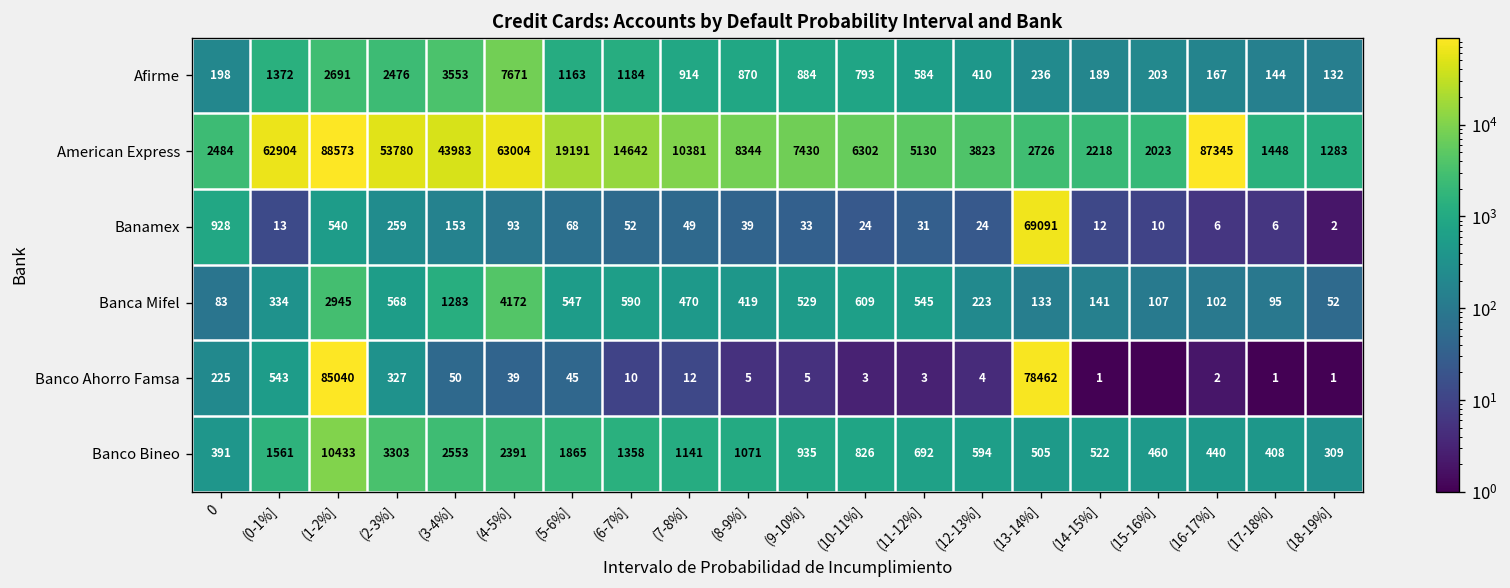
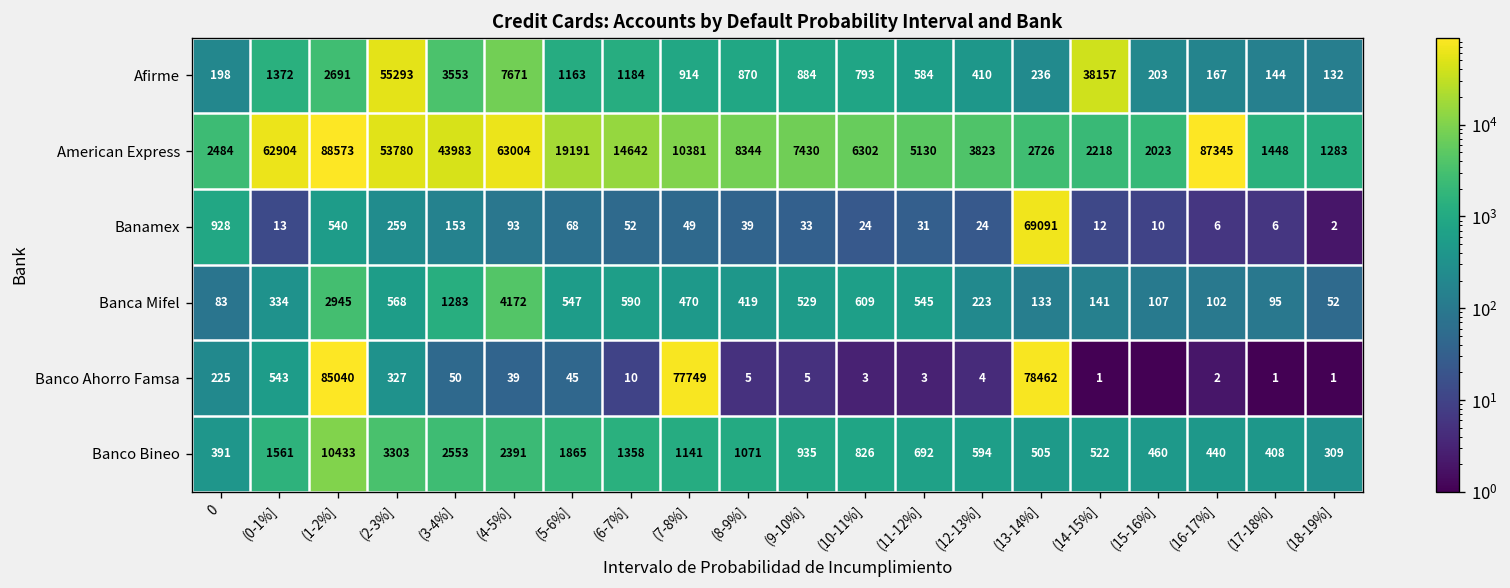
  {
    "Afirme": {
      "0": 198,
      "(0-1%]": 1372,
      "(1-2%]": 2691,
-     "(2-3%]": 2476,
+     "(2-3%]": 55293,
      "(3-4%]": 3553,
      "(4-5%]": 7671,
      "(5-6%]": 1163,
      "(6-7%]": 1184,
      "(7-8%]": 914,
      "(8-9%]": 870,
      "(9-10%]": 884,
      "(10-11%]": 793,
      "(11-12%]": 584,
      "(12-13%]": 410,
      "(13-14%]": 236,
-     "(14-15%]": 189,
+     "(14-15%]": 38157,
      "(15-16%]": 203,
      "(16-17%]": 167,
      "(17-18%]": 144,
      "(18-19%]": 132
    },
    "American Express": {
      "0": 2484,
      "(0-1%]": 62904,
      "(1-2%]": 88573,
      "(2-3%]": 53780,
      "(3-4%]": 43983,
      "(4-5%]": 63004,
      "(5-6%]": 19191,
      "(6-7%]": 14642,
      "(7-8%]": 10381,
      "(8-9%]": 8344,
      "(9-10%]": 7430,
      "(10-11%]": 6302,
      "(11-12%]": 5130,
      "(12-13%]": 3823,
      "(13-14%]": 2726,
      "(14-15%]": 2218,
      "(15-16%]": 2023,
      "(16-17%]": 87345,
      "(17-18%]": 1448,
      "(18-19%]": 1283
    },
    "Banamex": {
      "0": 928,
      "(0-1%]": 13,
      "(1-2%]": 540,
      "(2-3%]": 259,
      "(3-4%]": 153,
      "(4-5%]": 93,
      "(5-6%]": 68,
      "(6-7%]": 52,
      "(7-8%]": 49,
      "(8-9%]": 39,
      "(9-10%]": 33,
      "(10-11%]": 24,
      "(11-12%]": 31,
      "(12-13%]": 24,
      "(13-14%]": 69091,
      "(14-15%]": 12,
      "(15-16%]": 10,
      "(16-17%]": 6,
      "(17-18%]": 6,
      "(18-19%]": 2
    },
    "Banca Mifel": {
      "0": 83,
      "(0-1%]": 334,
      "(1-2%]": 2945,
      "(2-3%]": 568,
      "(3-4%]": 1283,
      "(4-5%]": 4172,
      "(5-6%]": 547,
      "(6-7%]": 590,
      "(7-8%]": 470,
      "(8-9%]": 419,
      "(9-10%]": 529,
      "(10-11%]": 609,
      "(11-12%]": 545,
      "(12-13%]": 223,
      "(13-14%]": 133,
      "(14-15%]": 141,
      "(15-16%]": 107,
      "(16-17%]": 102,
      "(17-18%]": 95,
      "(18-19%]": 52
    },
    "Banco Ahorro Famsa": {
      "0": 225,
      "(0-1%]": 543,
      "(1-2%]": 85040,
      "(2-3%]": 327,
      "(3-4%]": 50,
      "(4-5%]": 39,
      "(5-6%]": 45,
      "(6-7%]": 10,
-     "(7-8%]": 12,
+     "(7-8%]": 77749,
      "(8-9%]": 5,
      "(9-10%]": 5,
      "(10-11%]": 3,
      "(11-12%]": 3,
      "(12-13%]": 4,
      "(13-14%]": 78462,
      "(14-15%]": 1,
      "(16-17%]": 2,
      "(17-18%]": 1,
      "(18-19%]": 1
    },
    "Banco Bineo": {
      "0": 391,
      "(0-1%]": 1561,
      "(1-2%]": 10433,
      "(2-3%]": 3303,
      "(3-4%]": 2553,
      "(4-5%]": 2391,
      "(5-6%]": 1865,
      "(6-7%]": 1358,
      "(7-8%]": 1141,
      "(8-9%]": 1071,
      "(9-10%]": 935,
      "(10-11%]": 826,
      "(11-12%]": 692,
      "(12-13%]": 594,
      "(13-14%]": 505,
      "(14-15%]": 522,
      "(15-16%]": 460,
      "(16-17%]": 440,
      "(17-18%]": 408,
      "(18-19%]": 309
    }
  }
